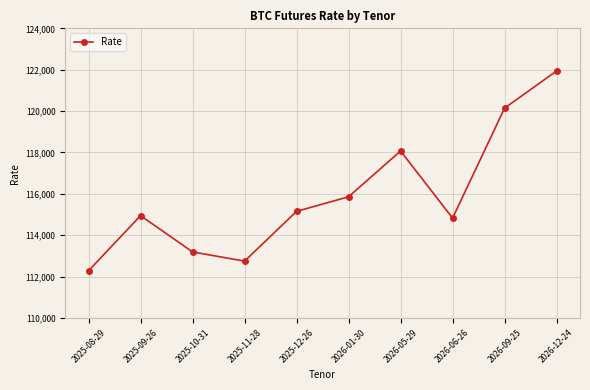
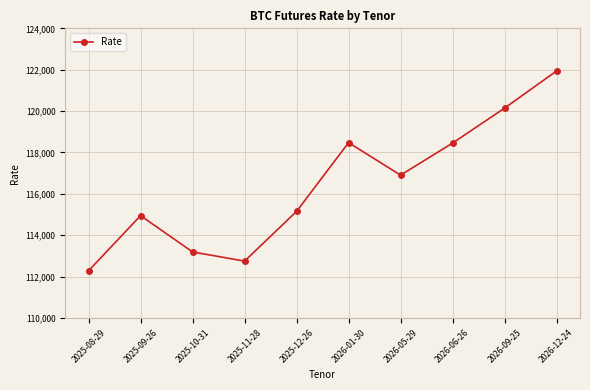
  {
    "2025-08-29": "112,300",
    "2025-09-26": "114,900",
    "2025-10-31": "113,200",
    "2025-11-28": "112,800",
    "2025-12-26": "115,200",
-   "2026-01-30": "115,900",
-   "2026-05-29": "118,100",
-   "2026-06-26": "114,800",
+   "2026-01-30": "118,500",
+   "2026-05-29": "116,900",
+   "2026-06-26": "118,500",
    "2026-09-25": "120,100",
    "2026-12-24": "121,900"
  }
